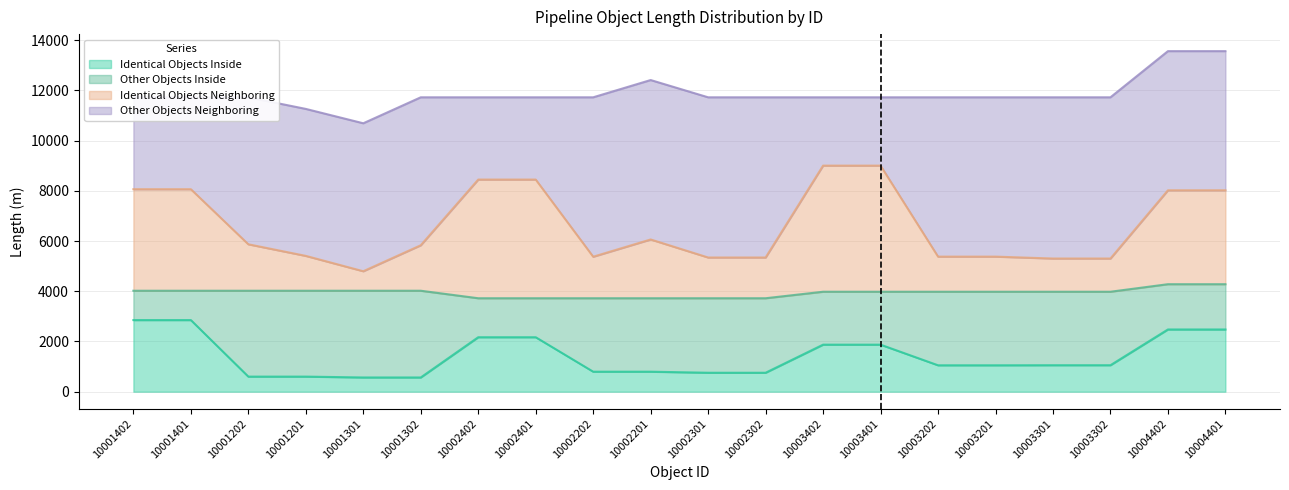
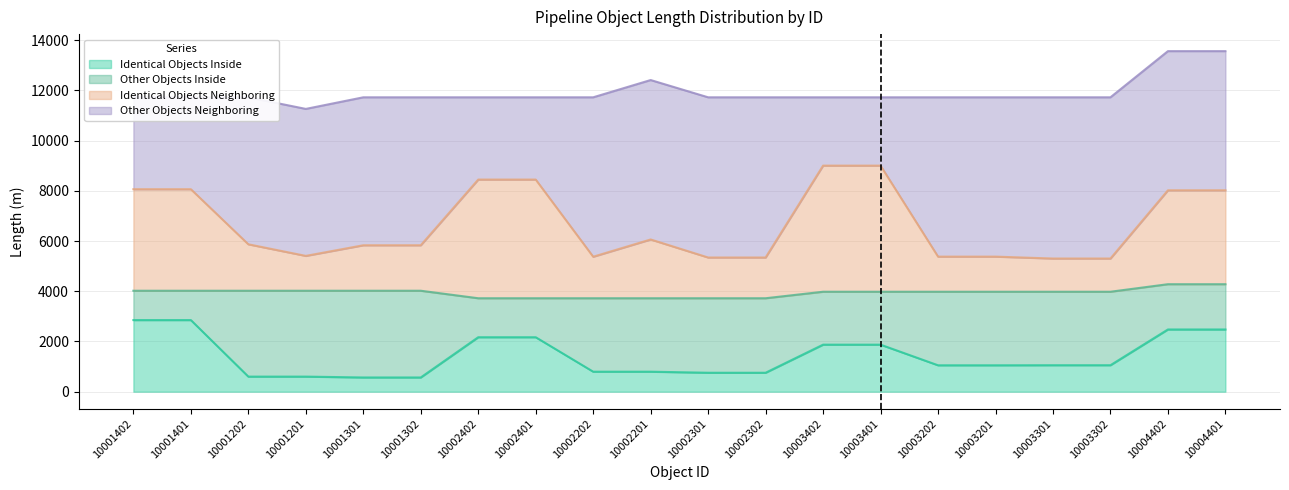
  {
    "Identical Objects Neighboring": {
      "10001402": 4000,
      "10001401": 4000,
      "10001202": 1800,
      "10001201": 1400,
-     "10001301": 800,
+     "10001301": 1800,
      "10001302": 1800,
      "10002402": 4700,
      "10002401": 4700,
      "10002202": 1700,
      "10002201": 2300,
      "10002301": 1600,
      "10002302": 1600,
      "10003402": 5000,
      "10003401": 5000,
      "10003202": 1400,
      "10003201": 1400,
      "10003301": 1300,
      "10003302": 1300,
      "10004402": 3700,
      "10004401": 3700
    }
  }
